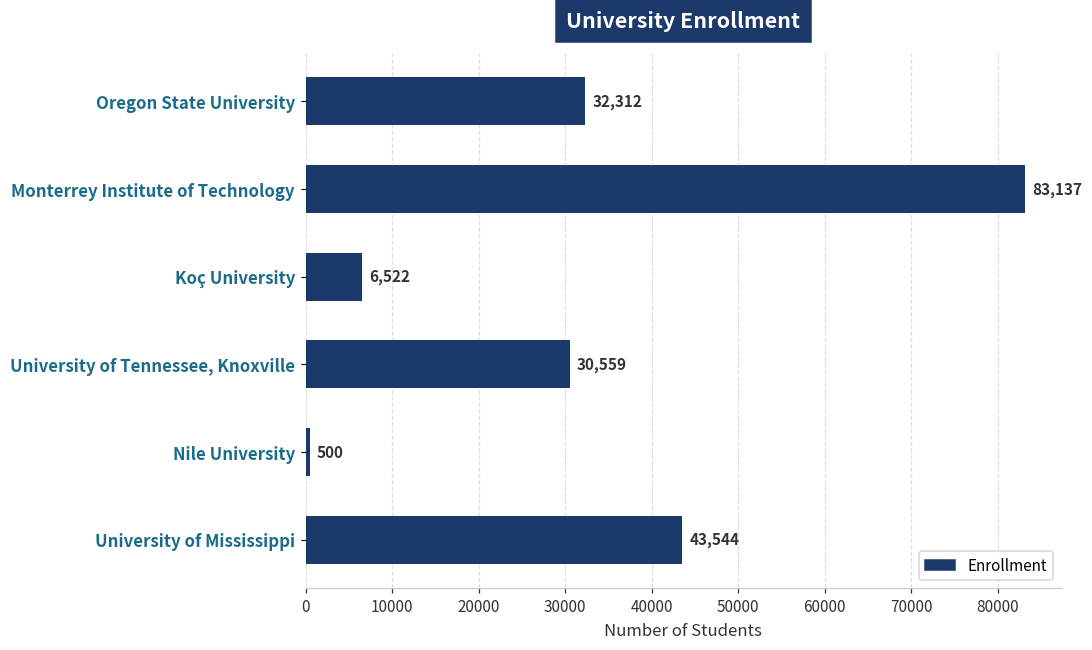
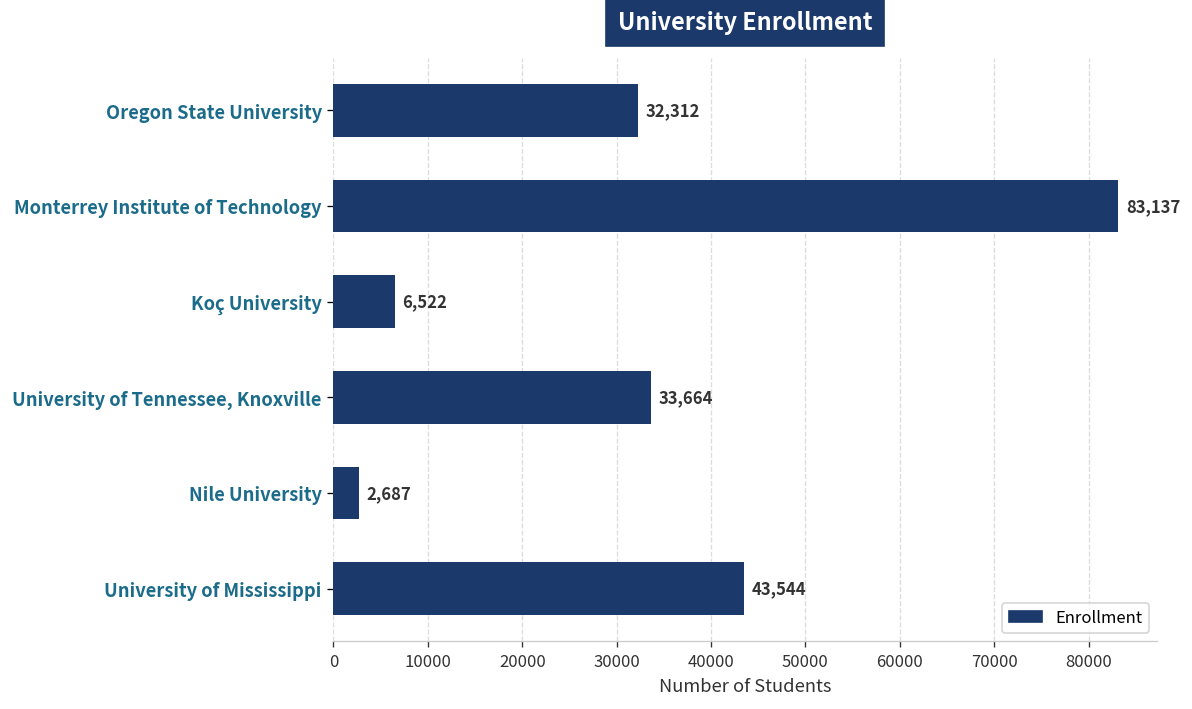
  {
    "Oregon State University": "32,312",
    "Monterrey Institute of Technology": "83,137",
    "Koç University": "6,522",
-   "University of Tennessee, Knoxville": "30,559",
-   "Nile University": "500",
+   "University of Tennessee, Knoxville": "33,664",
+   "Nile University": "2,687",
    "University of Mississippi": "43,544"
  }
